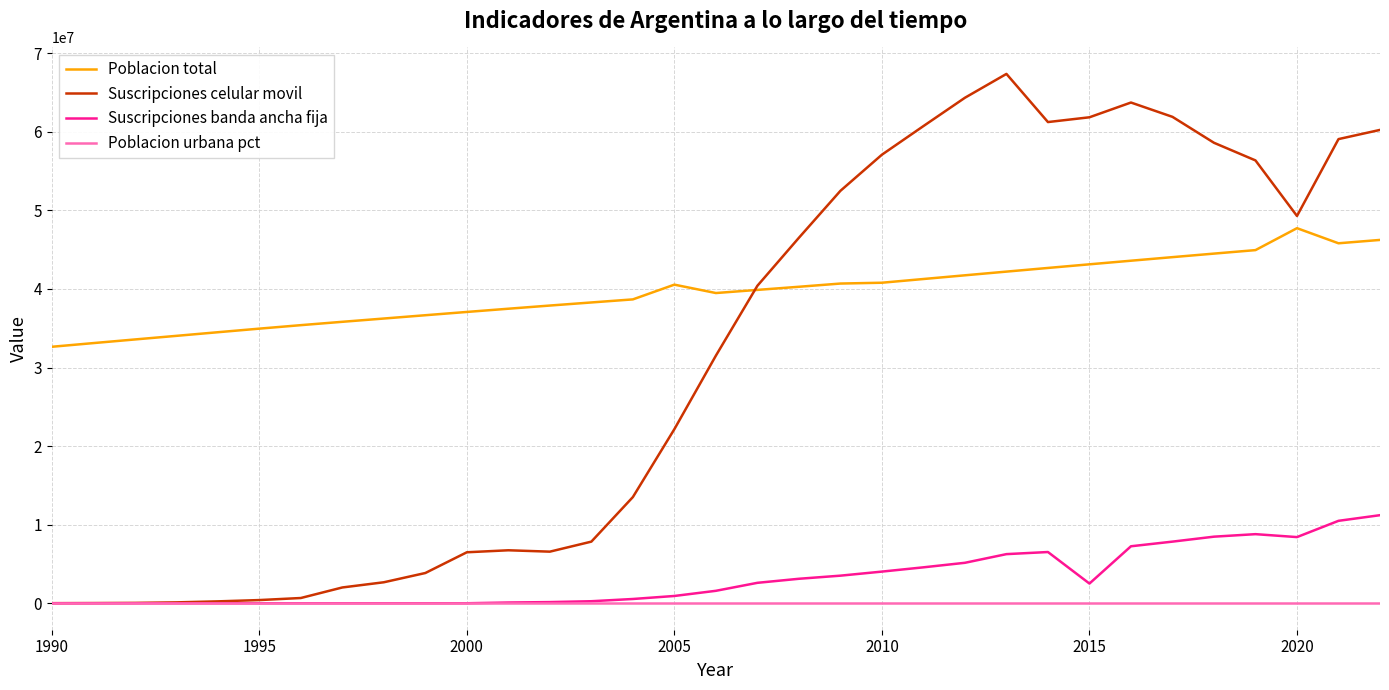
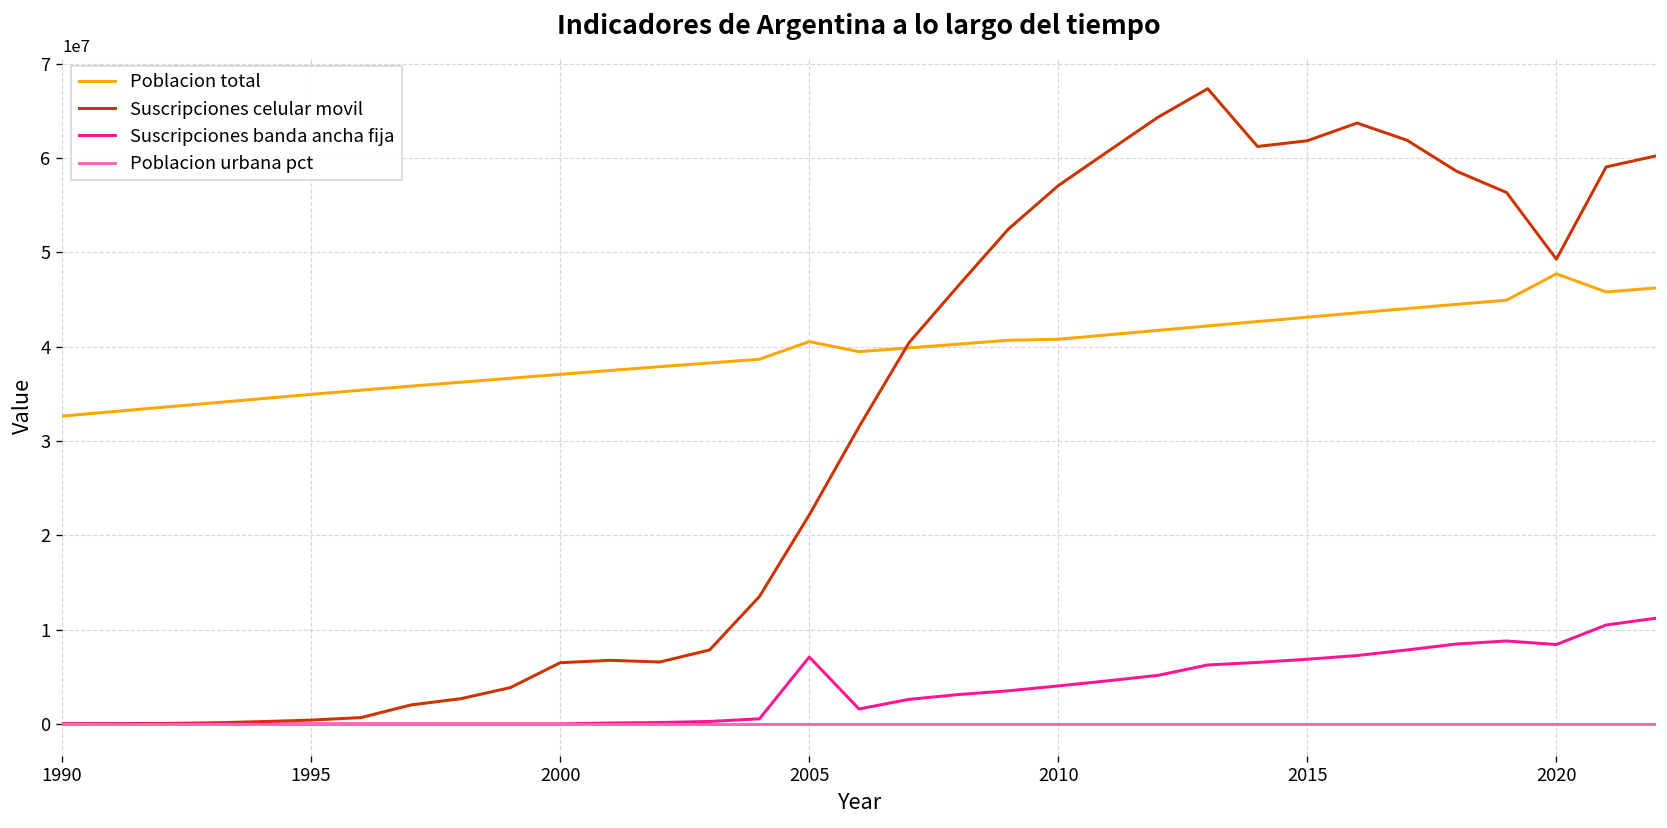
  {
    "Poblacion total": {
      "1990": 33000000,
      "1995": 35000000,
      "2000": 37000000,
      "2005": 41000000,
      "2010": 41000000,
      "2015": 43000000,
      "2020": 48000000
    },
    "Suscripciones celular movil": {
      "1995": 0,
      "2000": 6000000,
      "2005": 22000000,
      "2010": 57000000,
      "2015": 62000000,
      "2020": 49000000
    },
    "Suscripciones banda ancha fija": {
-     "2005": 1000000,
+     "2005": 7000000,
      "2010": 4000000,
-     "2015": 3000000,
+     "2015": 7000000,
      "2020": 8000000
    },
    "Poblacion urbana pct": {
      "2005": 0,
      "2010": 0,
      "2015": 0,
      "2020": 0
    }
  }
